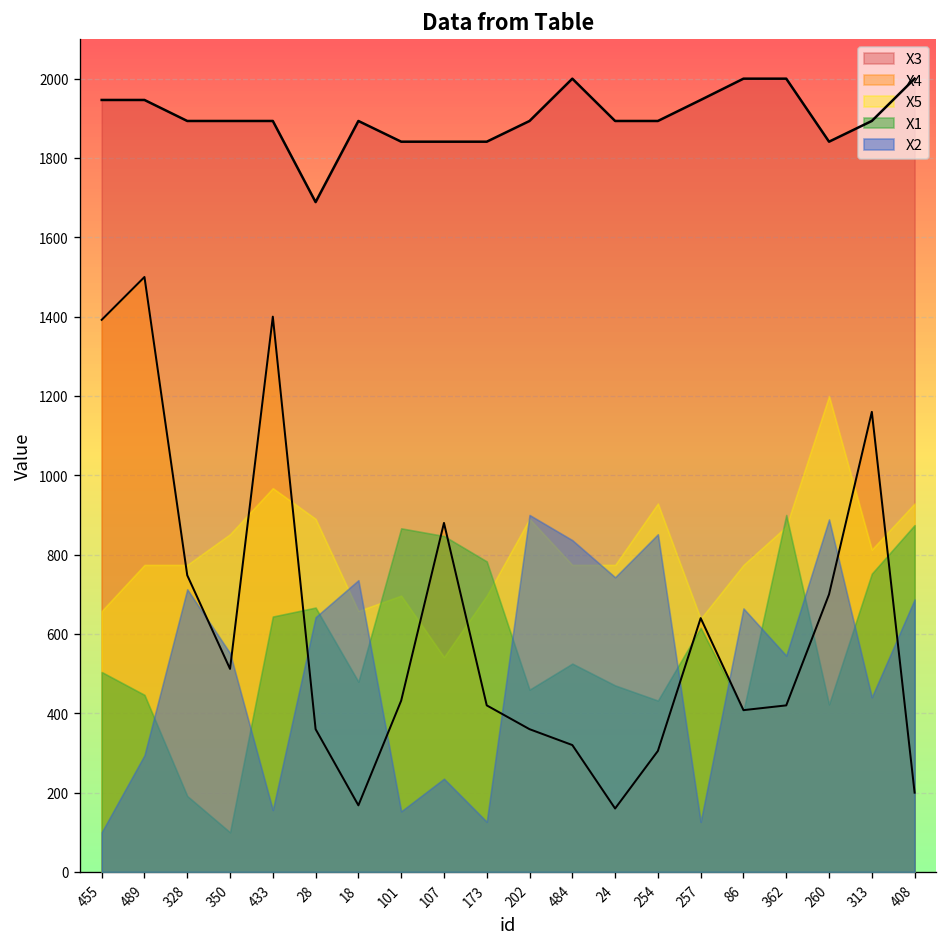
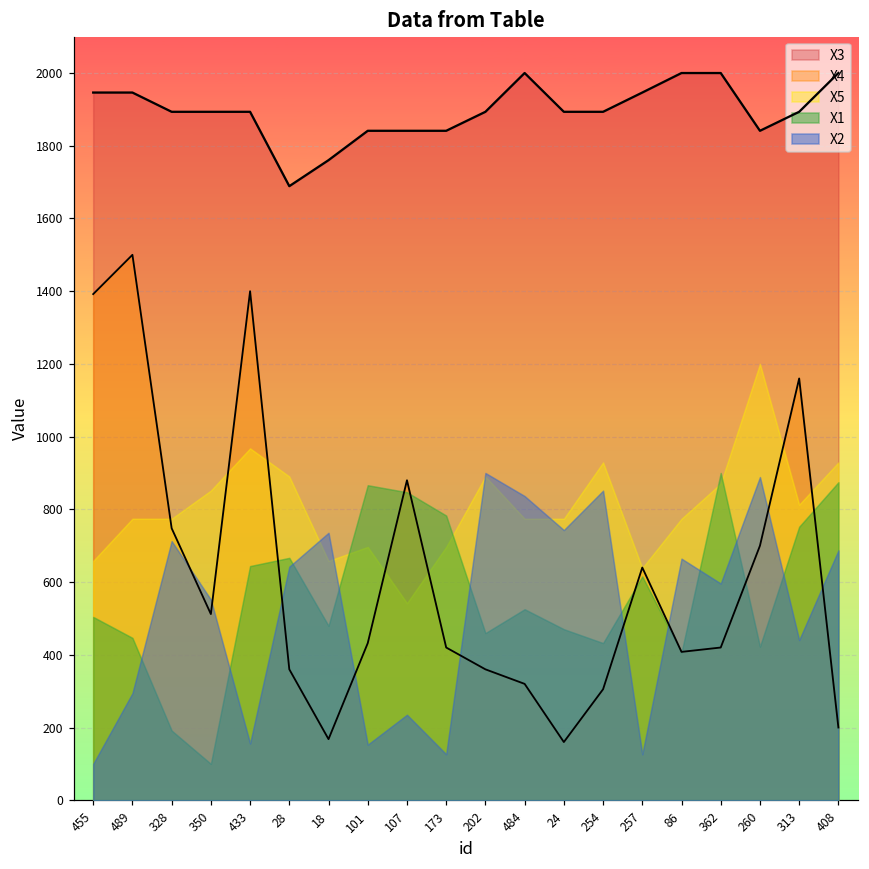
  {
    "X3": {
      "455": 1950,
      "489": 1950,
      "328": 1890,
      "350": 1890,
      "433": 1890,
      "28": 1690,
-     "18": 1890,
+     "18": 1760,
      "101": 1840,
      "107": 1840,
      "173": 1840,
      "202": 1890,
      "484": 2000,
      "24": 1890,
      "254": 1890,
      "257": 1950,
      "86": 2000,
      "362": 2000,
      "260": 1840
    },
    "X4": {
      "455": 1390,
      "489": 1500,
      "328": 750,
      "350": 510,
      "433": 1400,
      "28": 360,
      "18": 170,
      "101": 430,
      "107": 880,
      "173": 420,
      "202": 360,
      "484": 320,
      "24": 160,
      "254": 310,
      "362": 420,
      "260": 700,
      "313": 1160,
      "408": 200
    },
    "X5": {
      "455": 660,
      "489": 770,
      "328": 770,
      "350": 850,
      "433": 970,
      "28": 890,
      "18": 660,
      "101": 700,
      "107": 540,
      "173": 700,
      "202": 890,
      "484": 770,
      "24": 770,
      "254": 930,
      "86": 770,
      "362": 870,
      "260": 1200,
      "313": 810,
      "408": 930
    },
    "X1": {
      "455": 500,
      "489": 450,
      "328": 190,
      "350": 100,
      "433": 640,
      "28": 670,
      "18": 480,
      "101": 870,
      "107": 850,
      "173": 780,
      "202": 460,
      "484": 530,
      "24": 470,
      "254": 430,
      "257": 620,
      "362": 900,
      "260": 420,
      "313": 750,
      "408": 870
    },
    "X2": {
      "455": 100,
      "489": 290,
      "328": 710,
      "350": 550,
      "433": 160,
      "28": 640,
      "18": 740,
      "101": 150,
      "107": 240,
      "173": 130,
      "202": 900,
      "484": 840,
      "24": 740,
      "254": 850,
      "257": 130,
      "86": 660,
-     "362": 550,
+     "362": 600,
      "260": 890,
      "313": 440,
      "408": 690
    }
  }
